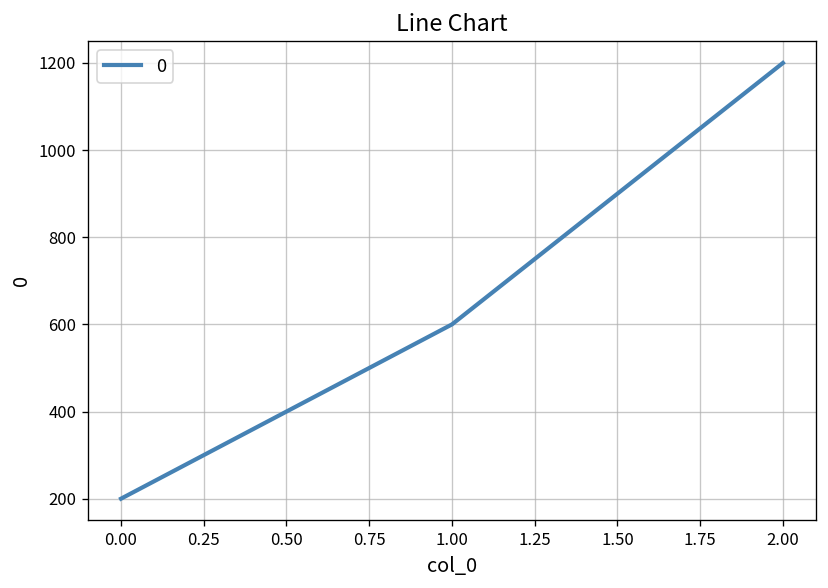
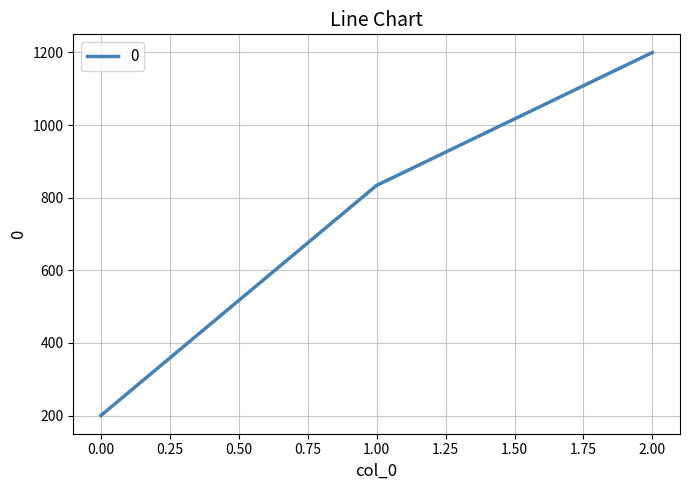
  {
    "0.00": 200,
-   "1.00": 600,
+   "1.00": 830,
    "2.00": 1200
  }
